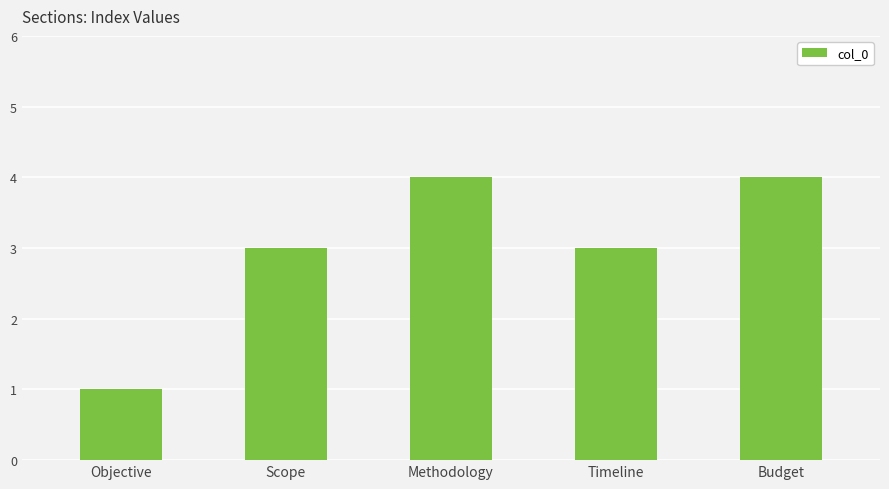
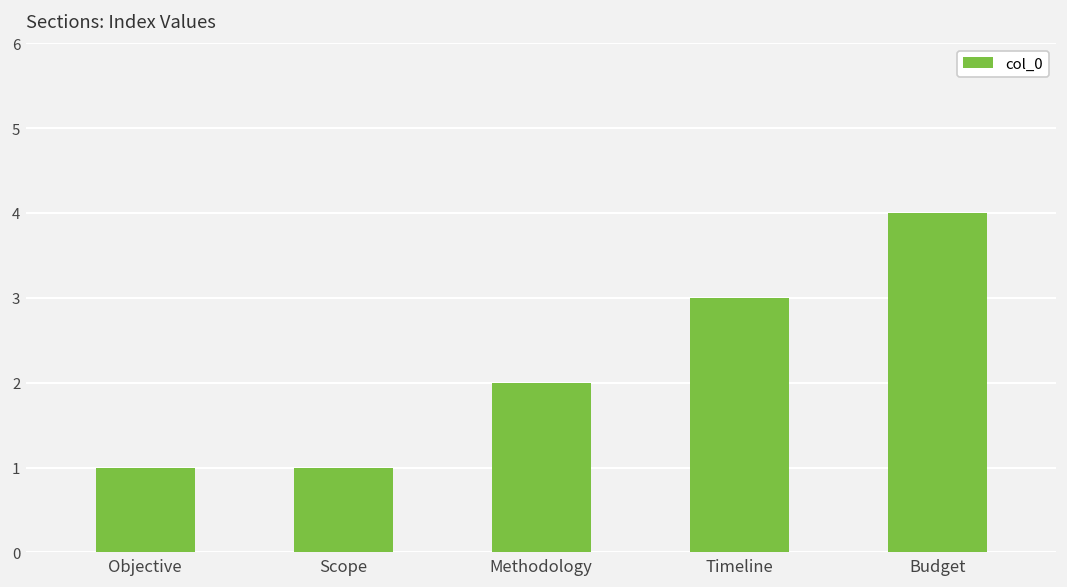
  {
    "Objective": 1,
-   "Scope": 3,
-   "Methodology": 4,
+   "Scope": 1,
+   "Methodology": 2,
    "Timeline": 3,
    "Budget": 4
  }
